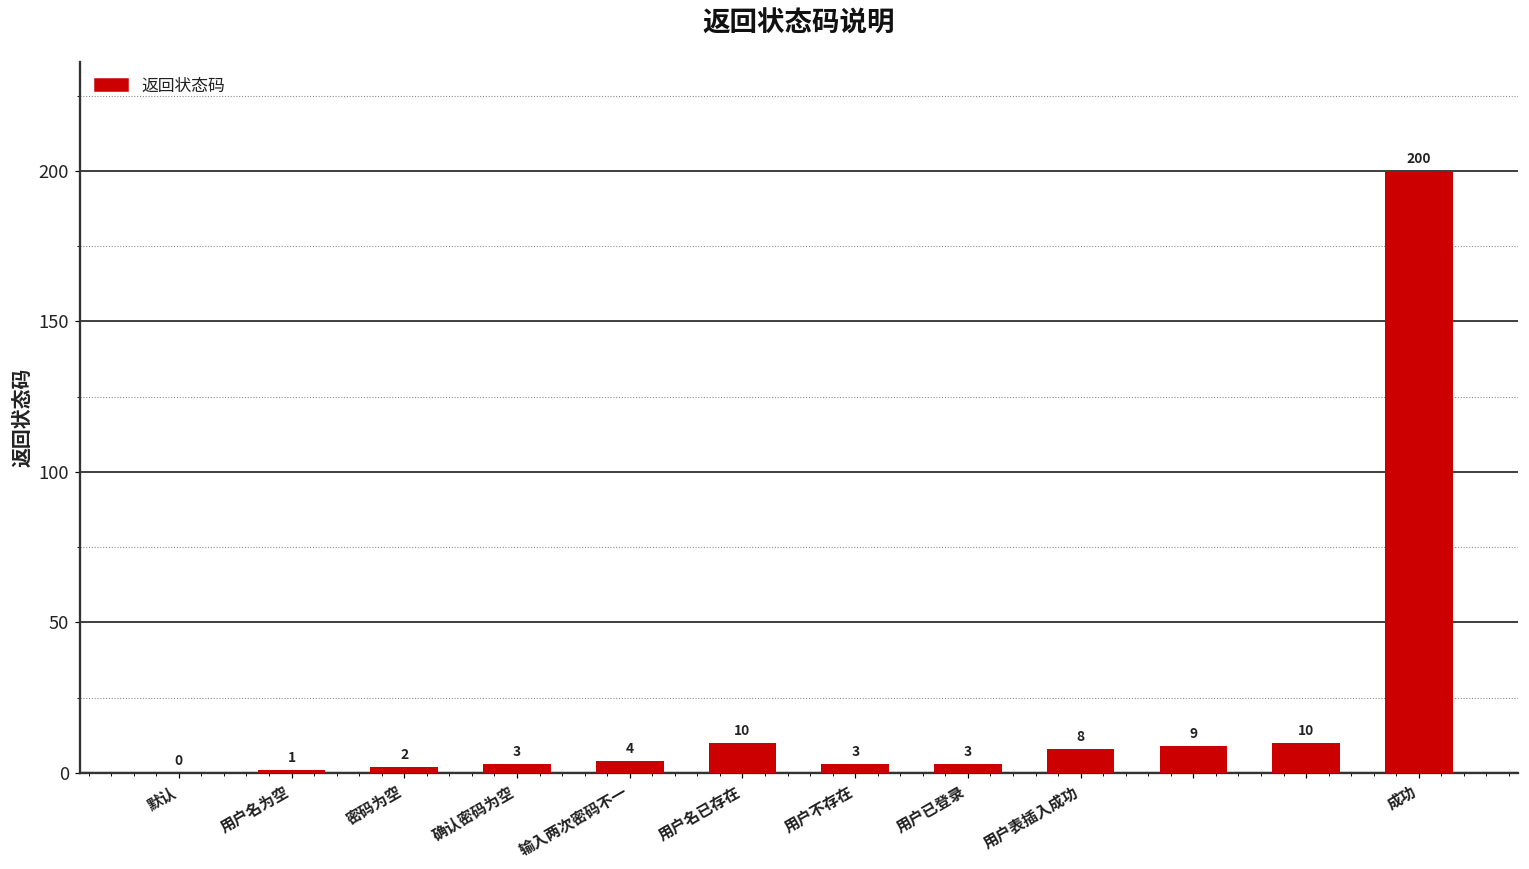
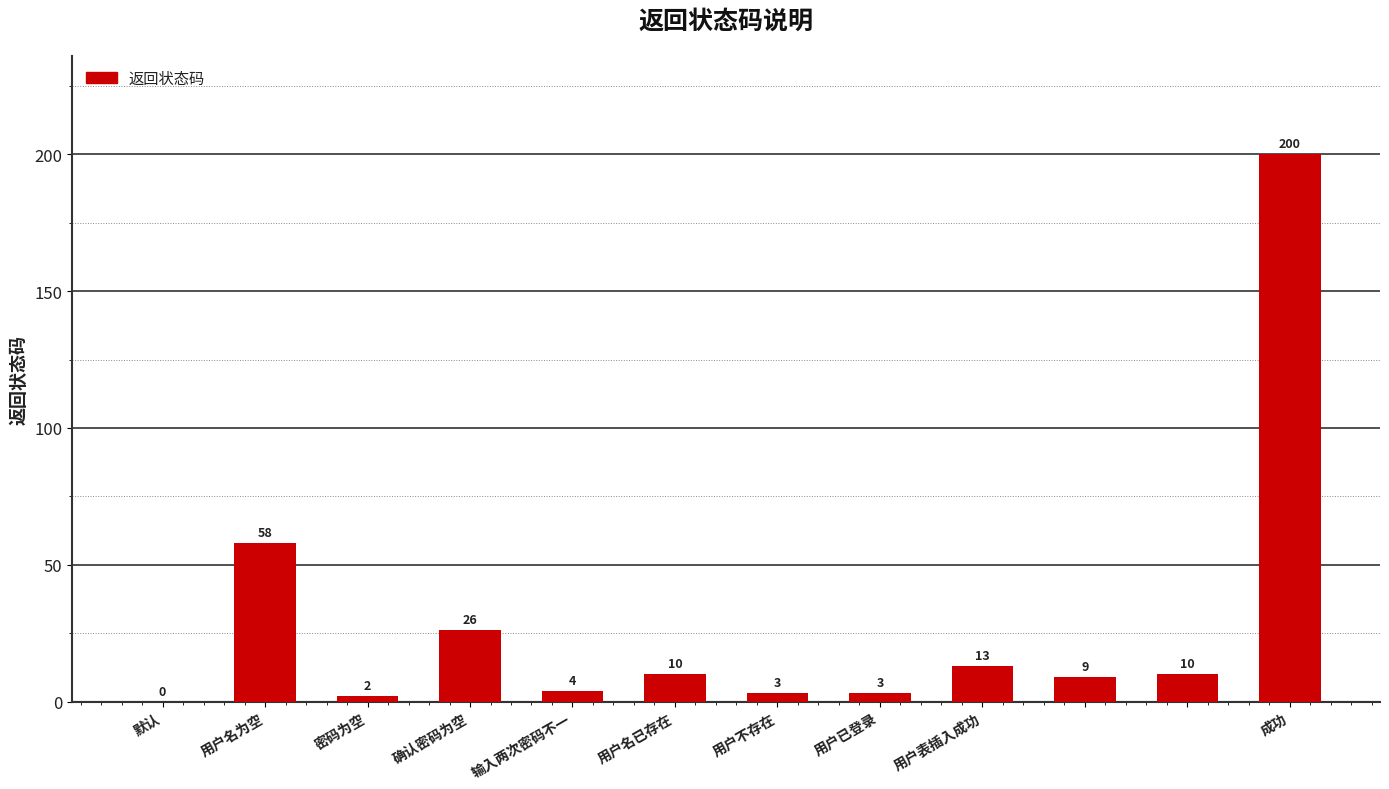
  {
    "默认": 0,
-   "用户名为空": 1,
+   "用户名为空": 58,
    "密码为空": 2,
-   "确认密码为空": 3,
+   "确认密码为空": 26,
    "输入两次密码不一": 4,
    "用户名已存在": 10,
    "用户不存在": 3,
    "用户已登录": 3,
-   "用户表插入成功": 8,
+   "用户表插入成功": 13,
    "成功": 200
  }
